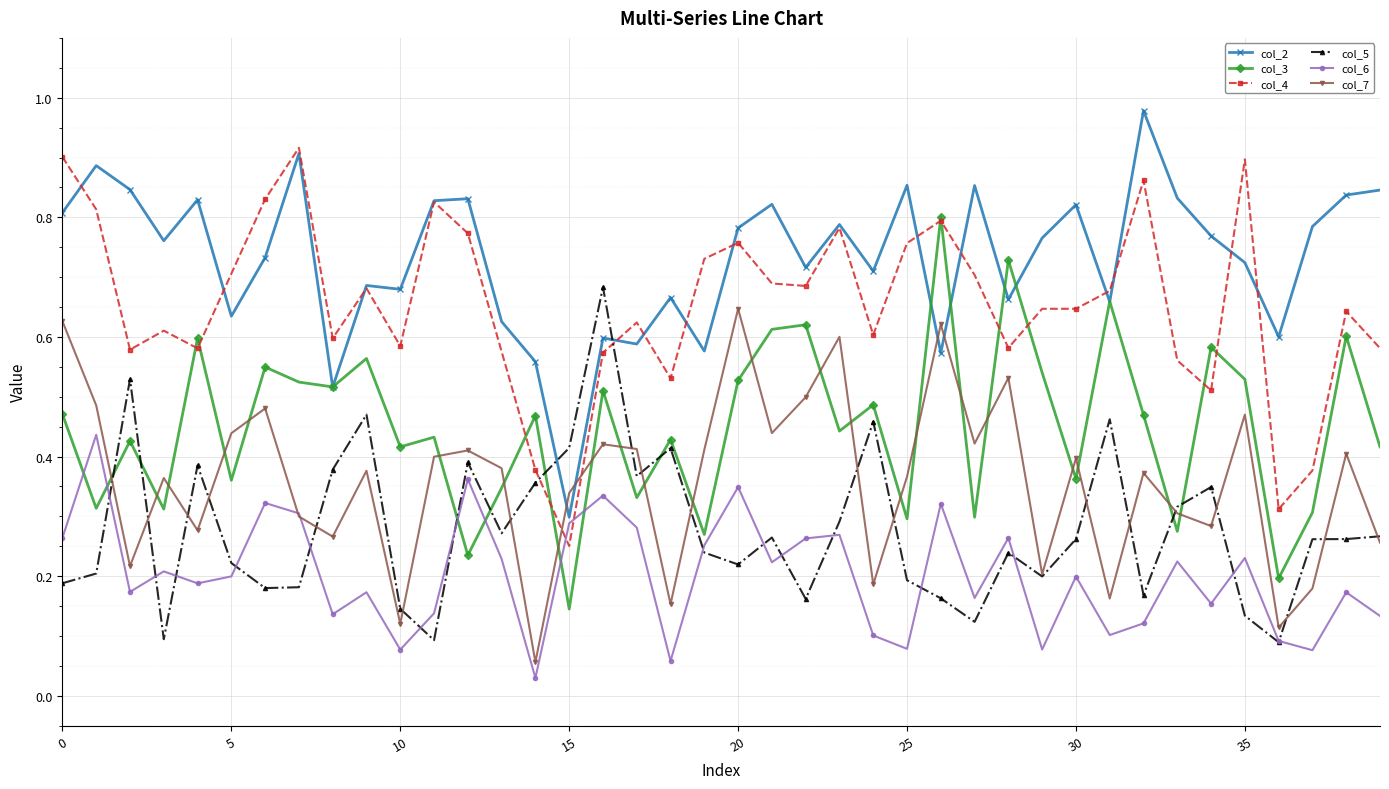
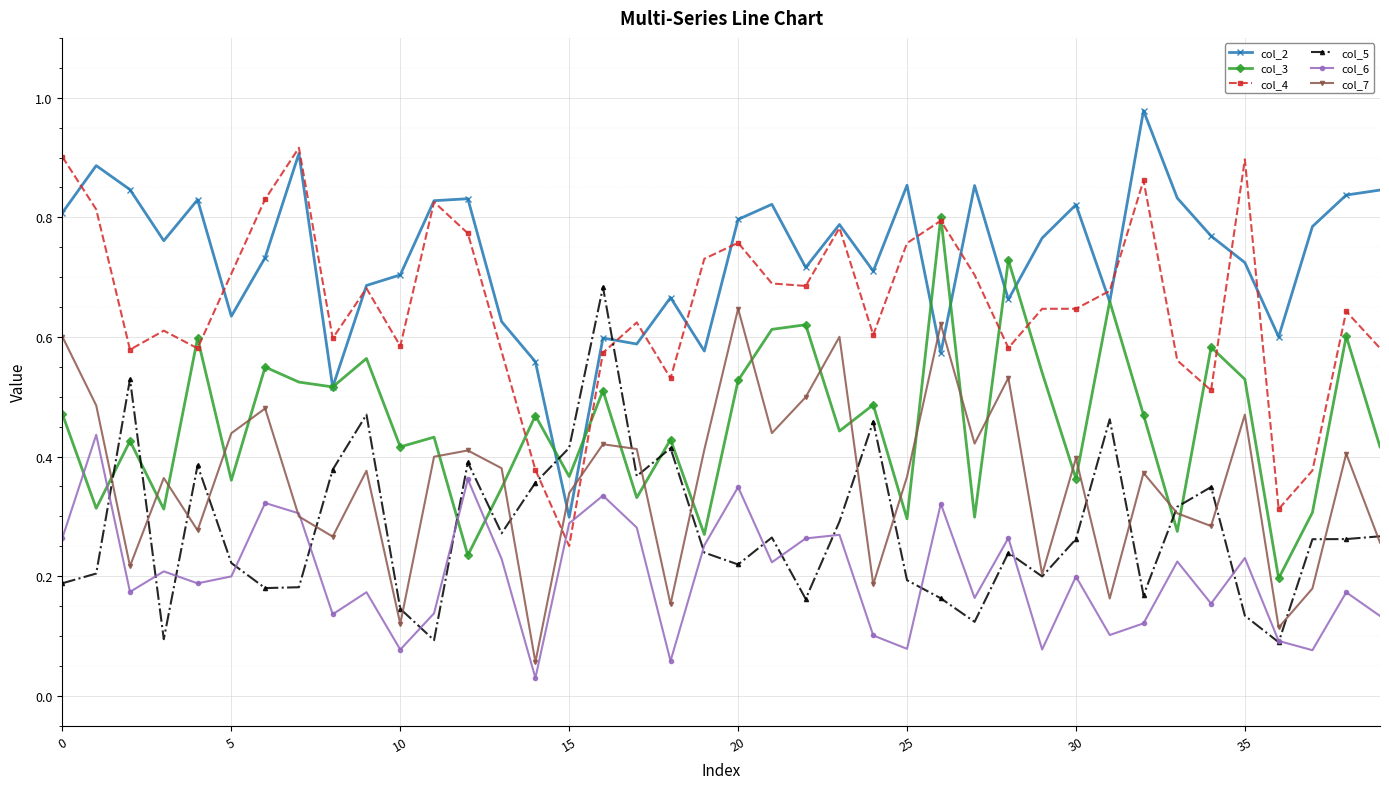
  {
    "col_2": {
      "0": 0.81,
      "5": 0.63,
-     "10": 0.68,
+     "10": 0.70,
      "15": 0.30,
-     "20": 0.78,
+     "20": 0.80,
      "25": 0.85,
      "30": 0.82,
      "35": 0.72
    },
    "col_3": {
      "0": 0.47,
      "5": 0.36,
      "10": 0.42,
-     "15": 0.15,
+     "15": 0.37,
      "20": 0.53,
      "25": 0.30,
      "30": 0.36,
      "35": 0.53
    },
    "col_4": {
      "0": 0.90,
      "5": 0.71,
      "10": 0.58,
      "15": 0.25,
      "20": 0.76,
      "25": 0.76,
      "30": 0.65,
      "35": 0.90
    },
    "col_5": {
      "0": 0.19,
      "5": 0.22,
      "10": 0.15,
      "15": 0.41,
      "20": 0.22,
      "25": 0.19,
      "30": 0.26,
      "35": 0.13
    },
    "col_6": {
      "0": 0.26,
      "5": 0.20,
      "10": 0.08,
      "15": 0.29,
      "20": 0.35,
      "25": 0.08,
      "30": 0.20,
      "35": 0.23
    },
    "col_7": {
-     "0": 0.63,
+     "0": 0.60,
      "5": 0.44,
      "10": 0.12,
      "15": 0.34,
      "20": 0.65,
      "25": 0.37,
      "30": 0.40,
      "35": 0.47
    }
  }
